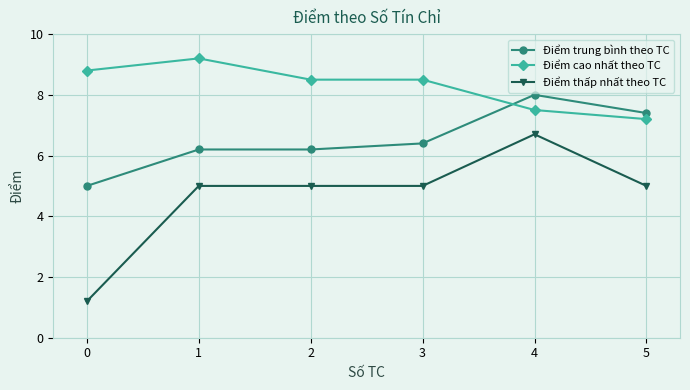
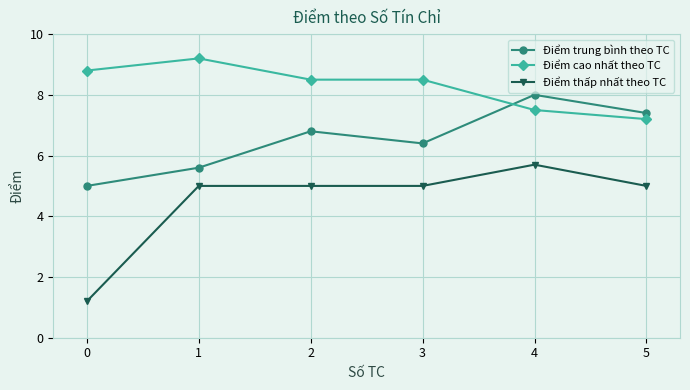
  {
    "Điểm trung bình theo TC": {
      "0": 5.0,
-     "1": 6.2,
-     "2": 6.2,
+     "1": 5.6,
+     "2": 6.8,
      "3": 6.4,
      "4": 8.0,
      "5": 7.4
    },
    "Điểm cao nhất theo TC": {
      "0": 8.8,
      "1": 9.2,
      "2": 8.5,
      "3": 8.5,
      "4": 7.5,
      "5": 7.2
    },
    "Điểm thấp nhất theo TC": {
      "0": 1.2,
      "1": 5.0,
      "2": 5.0,
      "3": 5.0,
-     "4": 6.7,
+     "4": 5.7,
      "5": 5.0
    }
  }
